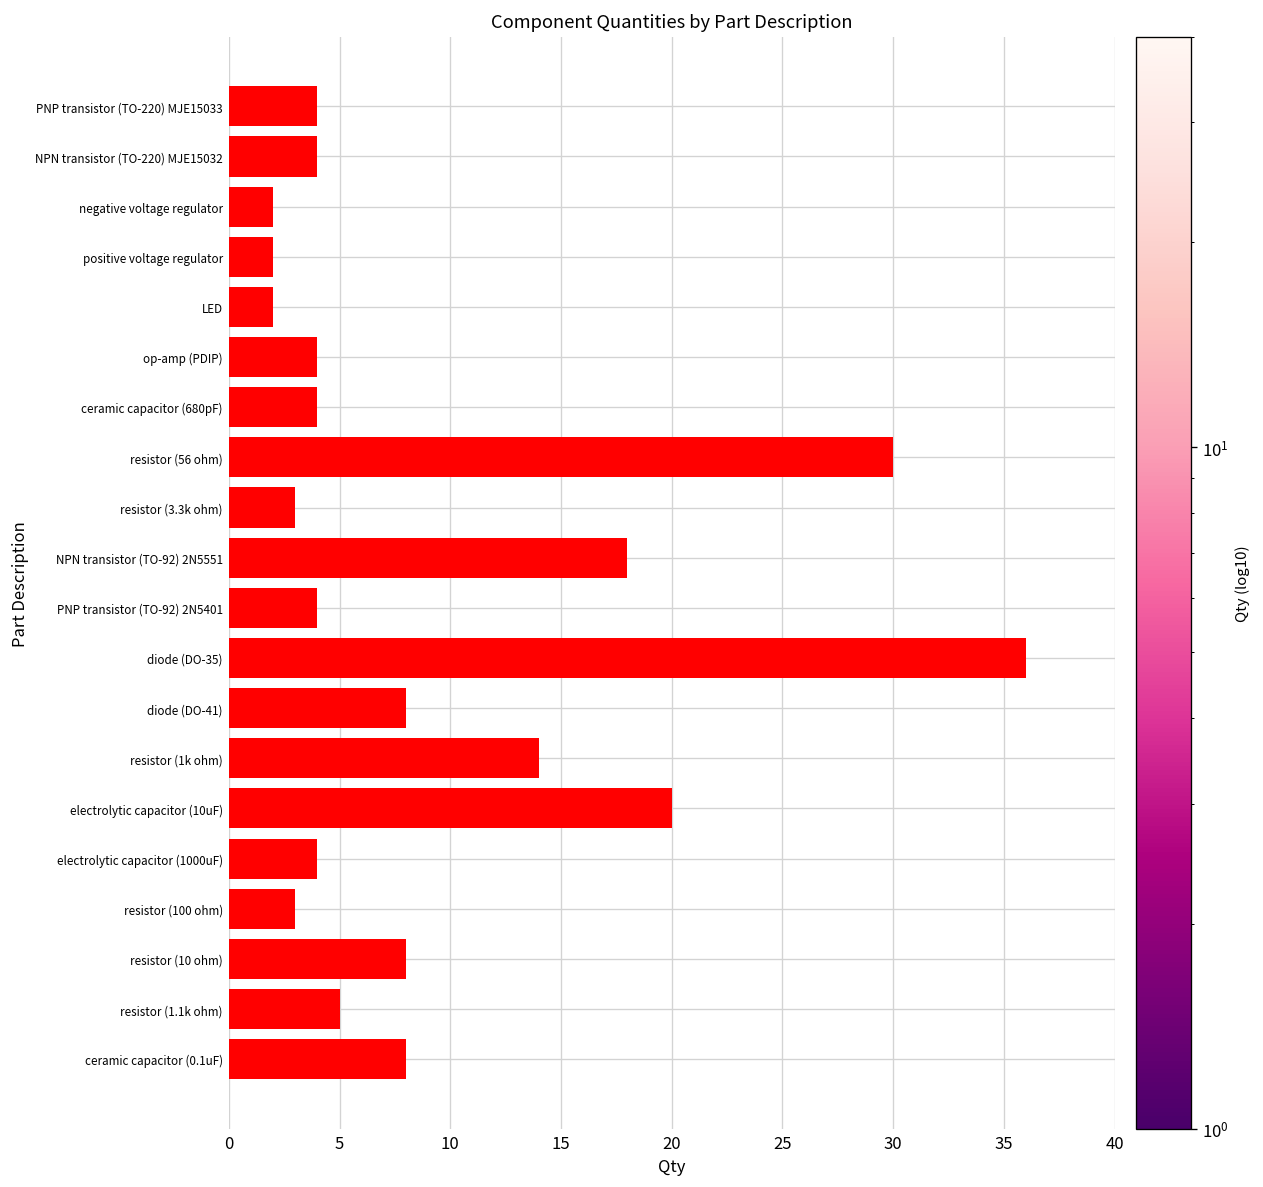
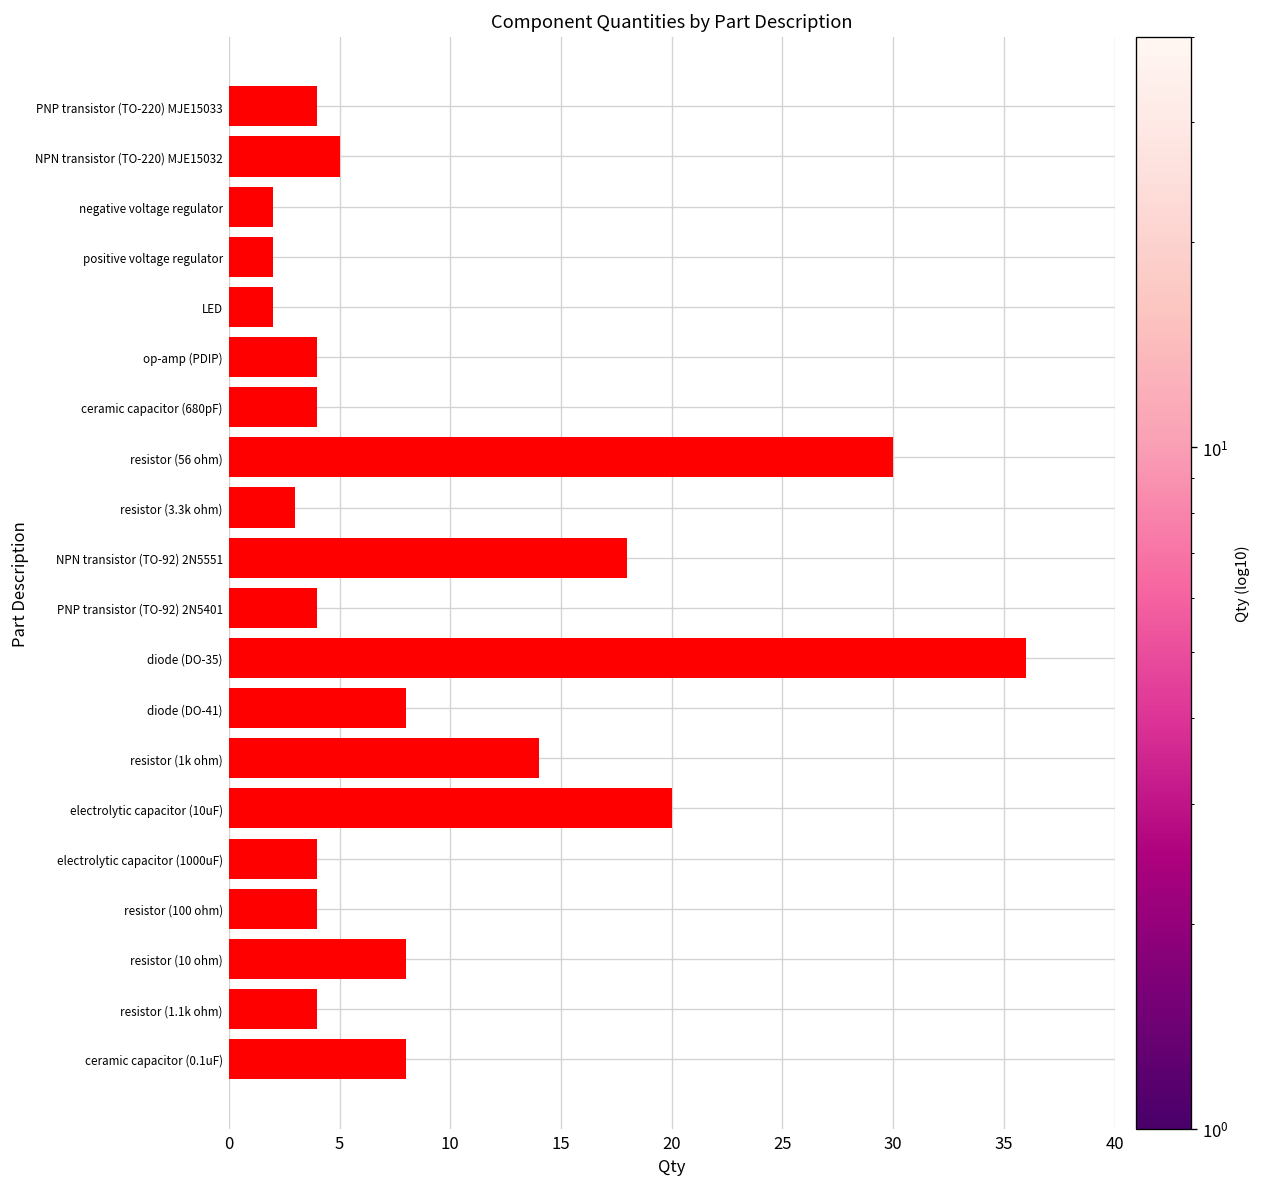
  {
    "PNP transistor (TO-220) MJE15033": 4,
-   "NPN transistor (TO-220) MJE15032": 4,
+   "NPN transistor (TO-220) MJE15032": 5,
    "negative voltage regulator": 2,
    "positive voltage regulator": 2,
    "LED": 2,
    "op-amp (PDIP)": 4,
    "ceramic capacitor (680pF)": 4,
    "resistor (56 ohm)": 30,
    "resistor (3.3k ohm)": 3,
    "NPN transistor (TO-92) 2N5551": 18,
    "PNP transistor (TO-92) 2N5401": 4,
    "diode (DO-35)": 36,
    "diode (DO-41)": 8,
    "resistor (1k ohm)": 14,
    "electrolytic capacitor (10uF)": 20,
    "electrolytic capacitor (1000uF)": 4,
-   "resistor (100 ohm)": 3,
+   "resistor (100 ohm)": 4,
    "resistor (10 ohm)": 8,
-   "resistor (1.1k ohm)": 5,
+   "resistor (1.1k ohm)": 4,
    "ceramic capacitor (0.1uF)": 8
  }
